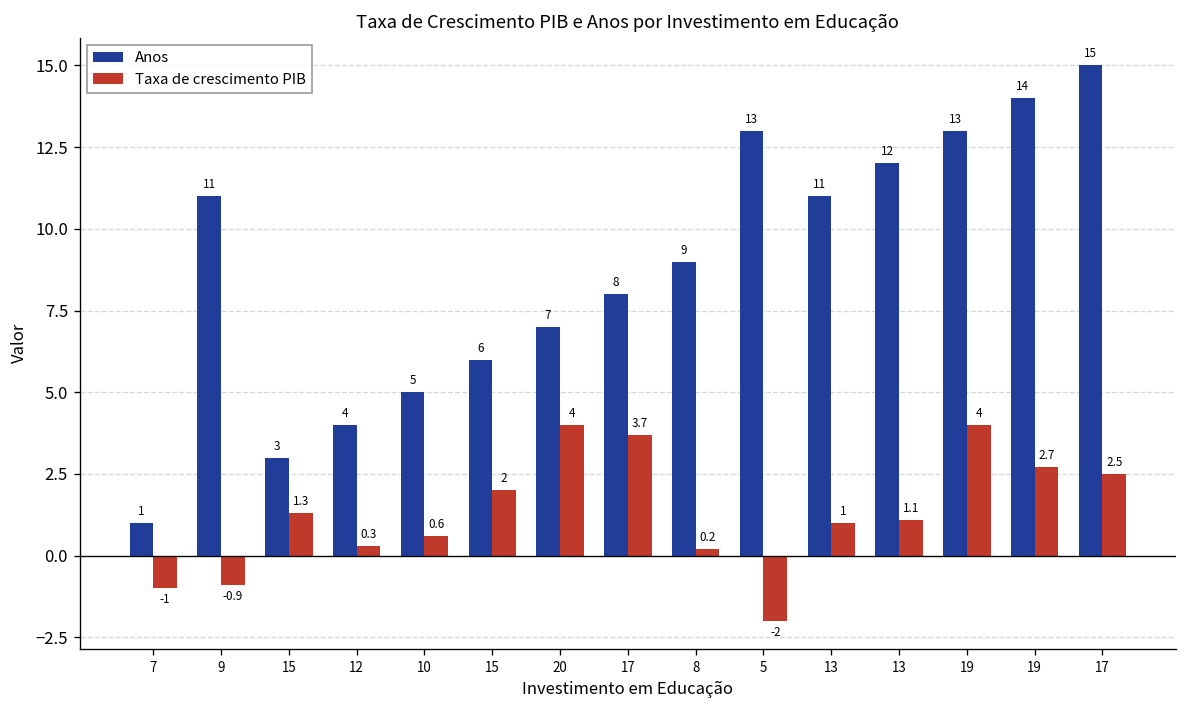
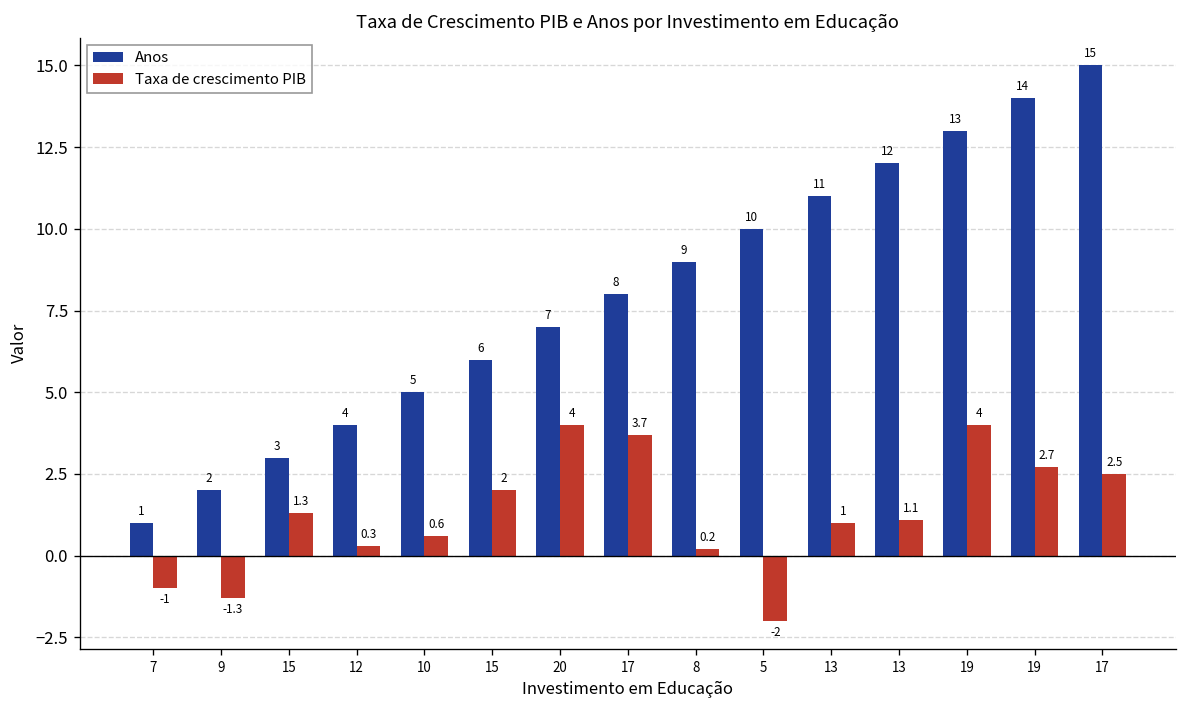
  {
    "Anos": {
      "7": 1,
-     "9": 11,
+     "9": 2,
      "12": 4,
      "10": 5,
      "20": 7,
      "8": 9,
-     "5": 13
+     "5": 10
    },
    "Taxa de crescimento PIB": {
      "7": -1,
-     "9": -0.9,
+     "9": -1.3,
      "12": 0.3,
      "10": 0.6,
      "20": 4,
      "8": 0.2,
      "5": -2
    }
  }
